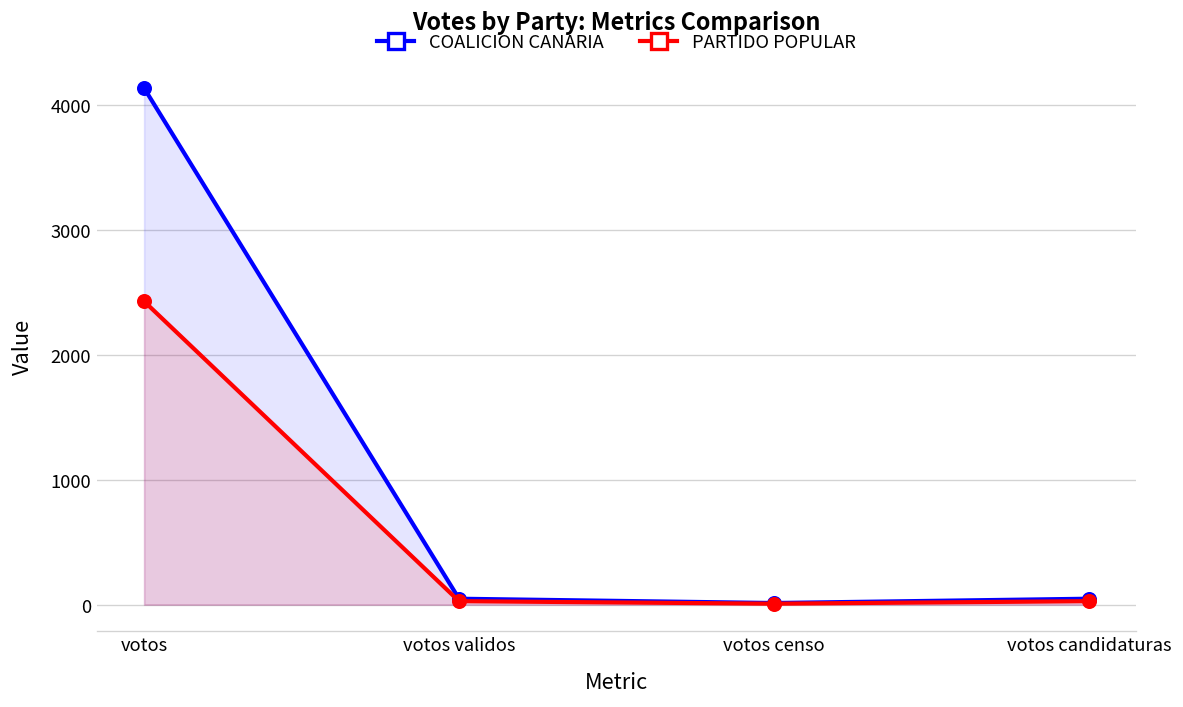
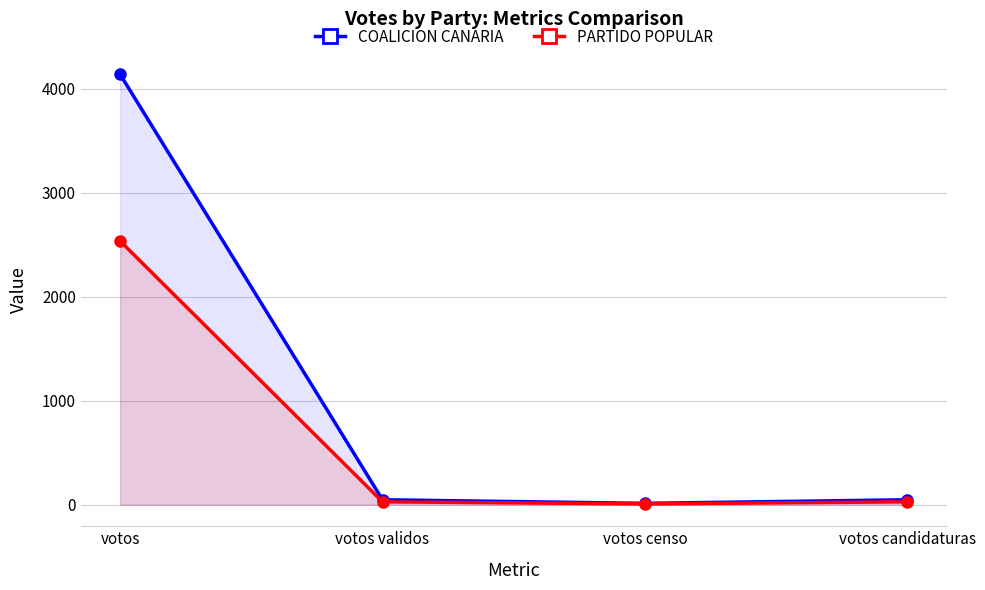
  {
    "COALICION CANARIA": {
      "votos": 4140
    },
    "PARTIDO POPULAR": {
-     "votos": 2430
+     "votos": 2540
    }
  }
